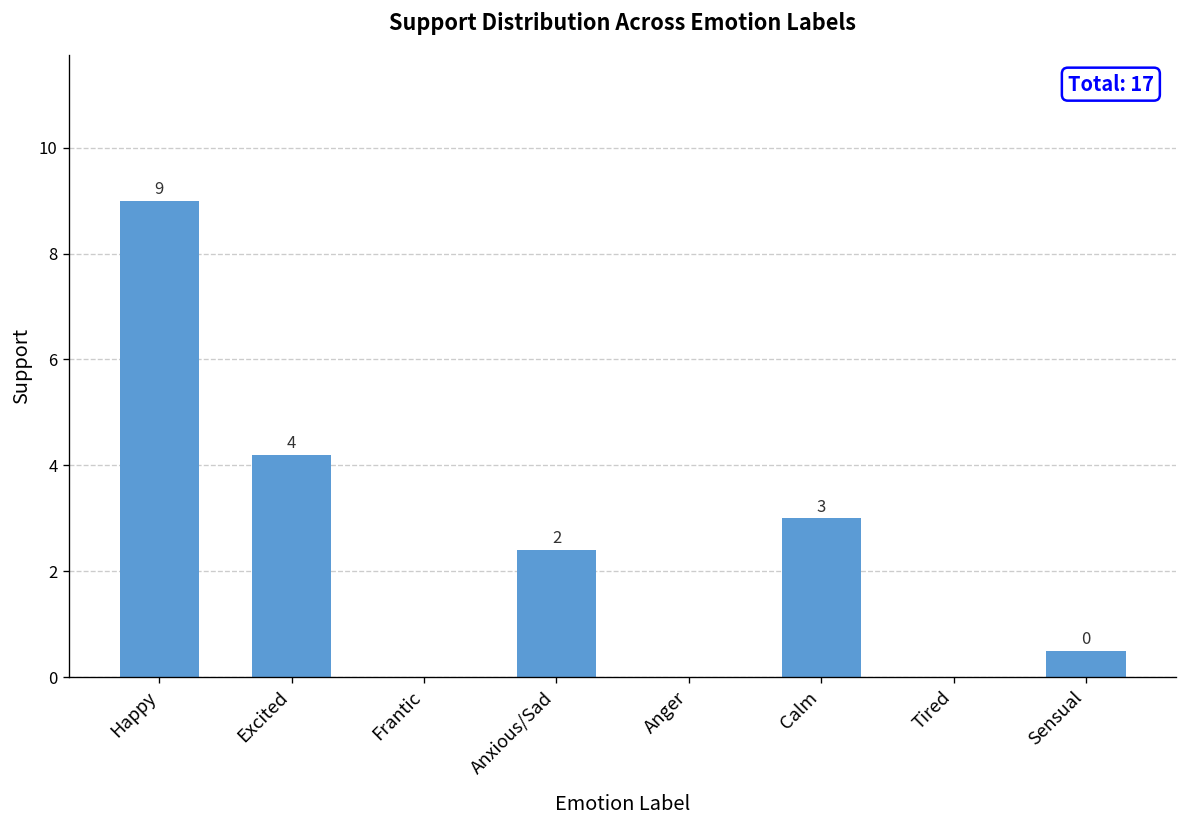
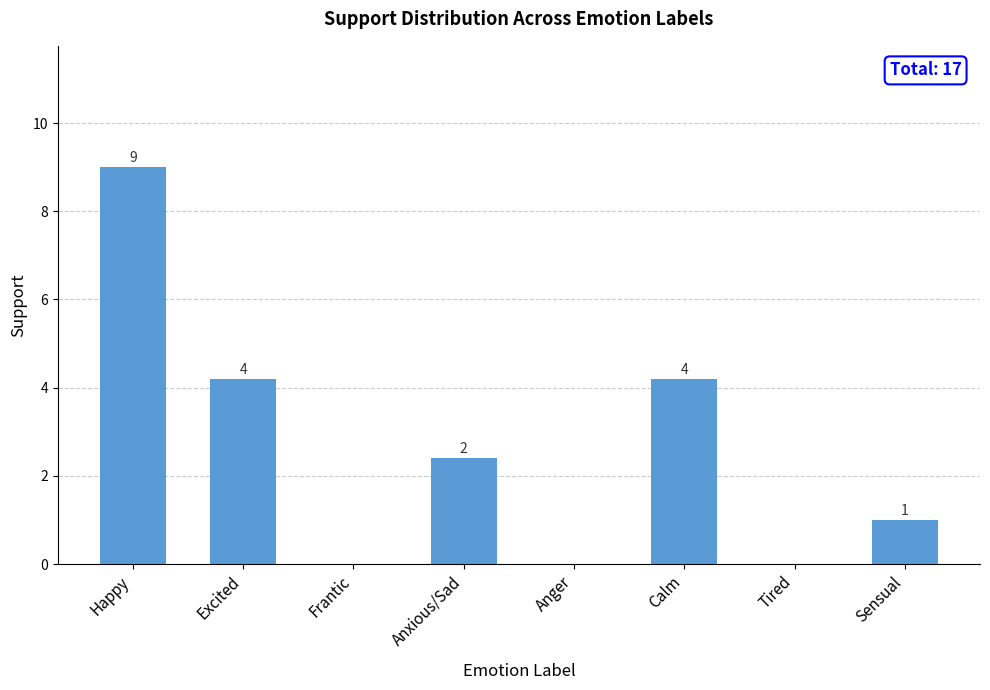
  {
    "Happy": 9,
    "Excited": 4,
    "Anxious/Sad": 2,
-   "Calm": 3,
-   "Sensual": 0
+   "Calm": 4,
+   "Sensual": 1
  }
